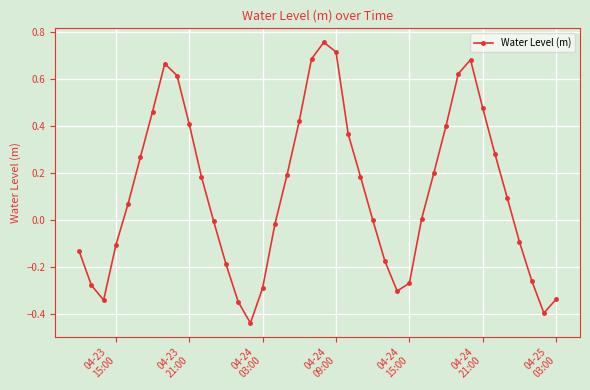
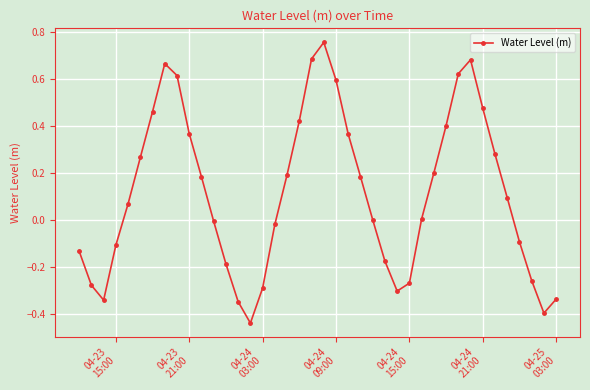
  {
    "04-23 15:00": -0.11,
-   "04-23 21:00": 0.41,
+   "04-23 21:00": 0.37,
    "04-24 03:00": -0.29,
-   "04-24 09:00": 0.72,
+   "04-24 09:00": 0.60,
    "04-24 15:00": -0.27,
    "04-24 21:00": 0.48,
    "04-25 03:00": -0.34
  }
